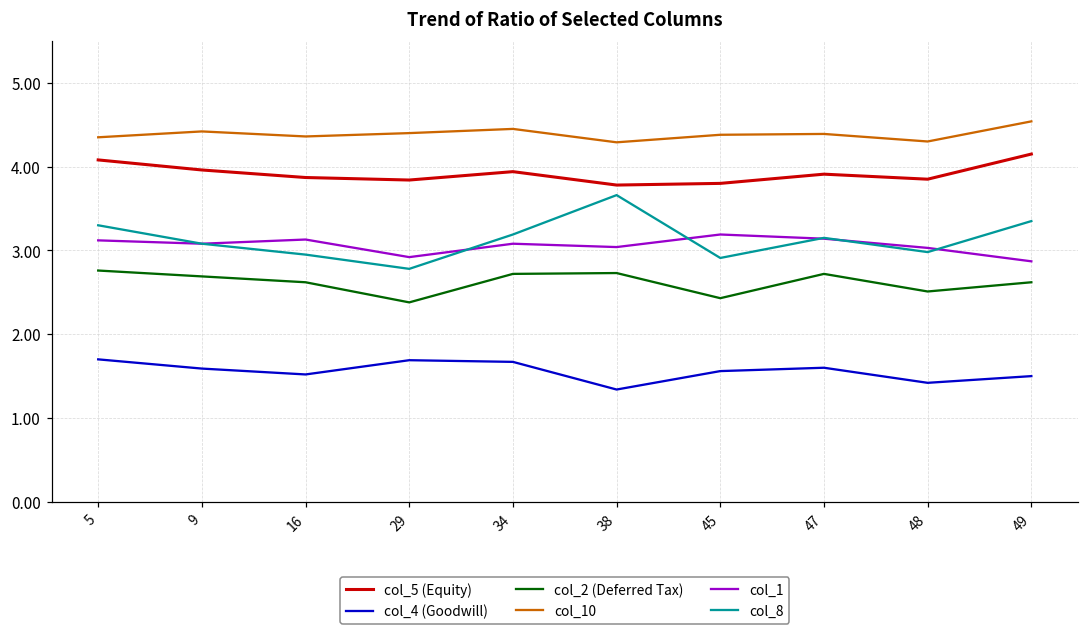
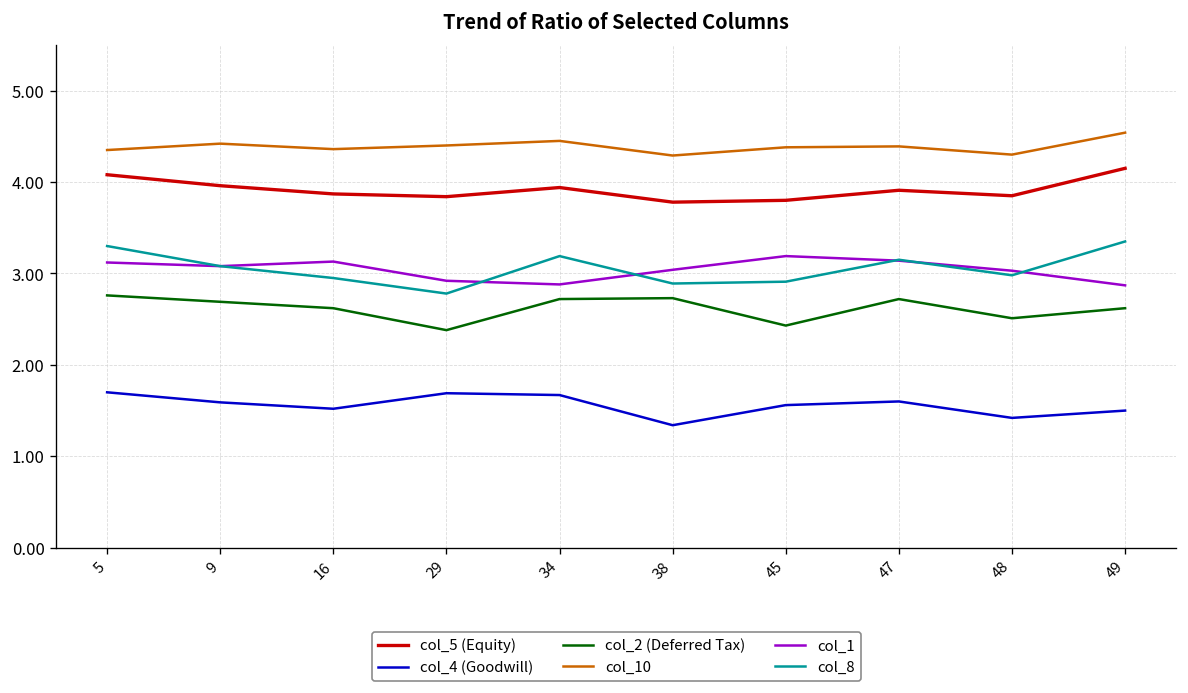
  {
    "col_5 (Equity)": {
      "5": 4.1,
      "9": 4.0,
      "16": 3.9,
      "29": 3.8,
      "34": 3.9,
      "38": 3.8,
      "45": 3.8,
      "47": 3.9,
      "48": 3.9,
      "49": 4.2
    },
    "col_4 (Goodwill)": {
      "5": 1.7,
      "9": 1.6,
      "16": 1.5,
      "29": 1.7,
      "34": 1.7,
      "38": 1.3,
      "45": 1.6,
      "47": 1.6,
      "48": 1.4,
      "49": 1.5
    },
    "col_2 (Deferred Tax)": {
      "5": 2.8,
      "9": 2.7,
      "16": 2.6,
      "29": 2.4,
      "34": 2.7,
      "38": 2.7,
      "45": 2.4,
      "47": 2.7,
      "48": 2.5,
      "49": 2.6
    },
    "col_10": {
      "5": 4.4,
      "9": 4.4,
      "16": 4.4,
      "29": 4.4,
      "34": 4.5,
      "38": 4.3,
      "45": 4.4,
      "47": 4.4,
      "48": 4.3,
      "49": 4.5
    },
    "col_1": {
      "5": 3.1,
      "16": 3.1,
      "29": 2.9,
-     "34": 3.1,
+     "34": 2.9,
      "38": 3.0,
      "45": 3.2,
      "48": 3.0,
      "49": 2.9
    },
    "col_8": {
      "5": 3.3,
      "16": 3.0,
      "29": 2.8,
      "34": 3.2,
-     "38": 3.7,
+     "38": 2.9,
      "45": 2.9,
      "48": 3.0,
      "49": 3.4
    }
  }
